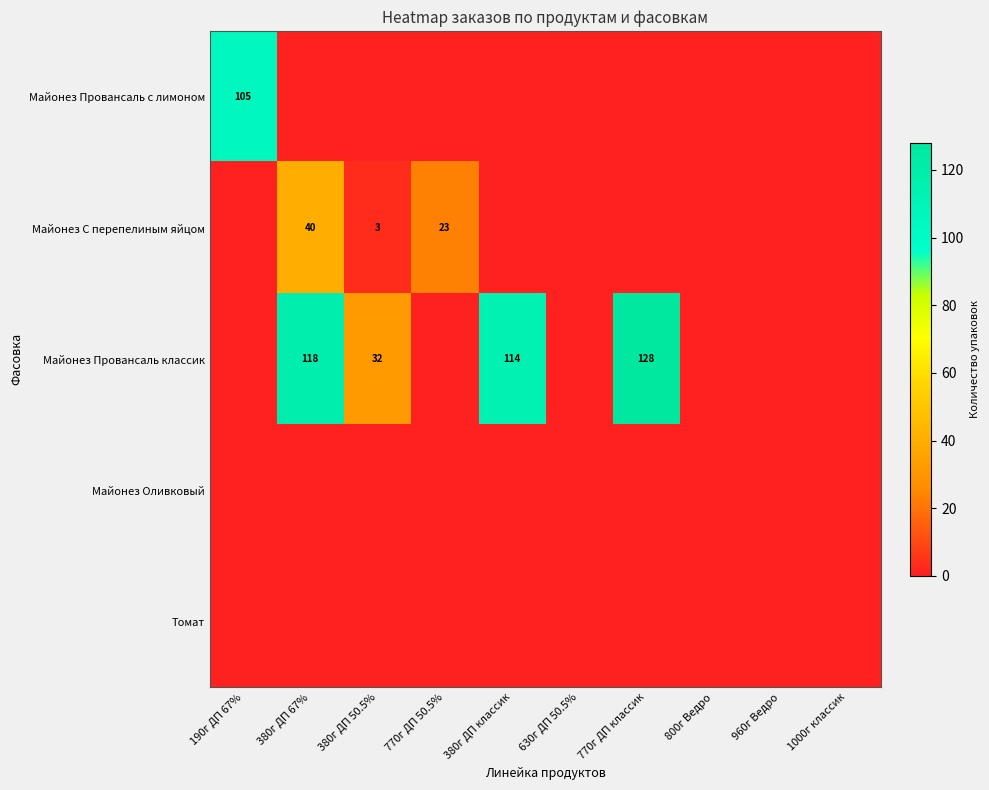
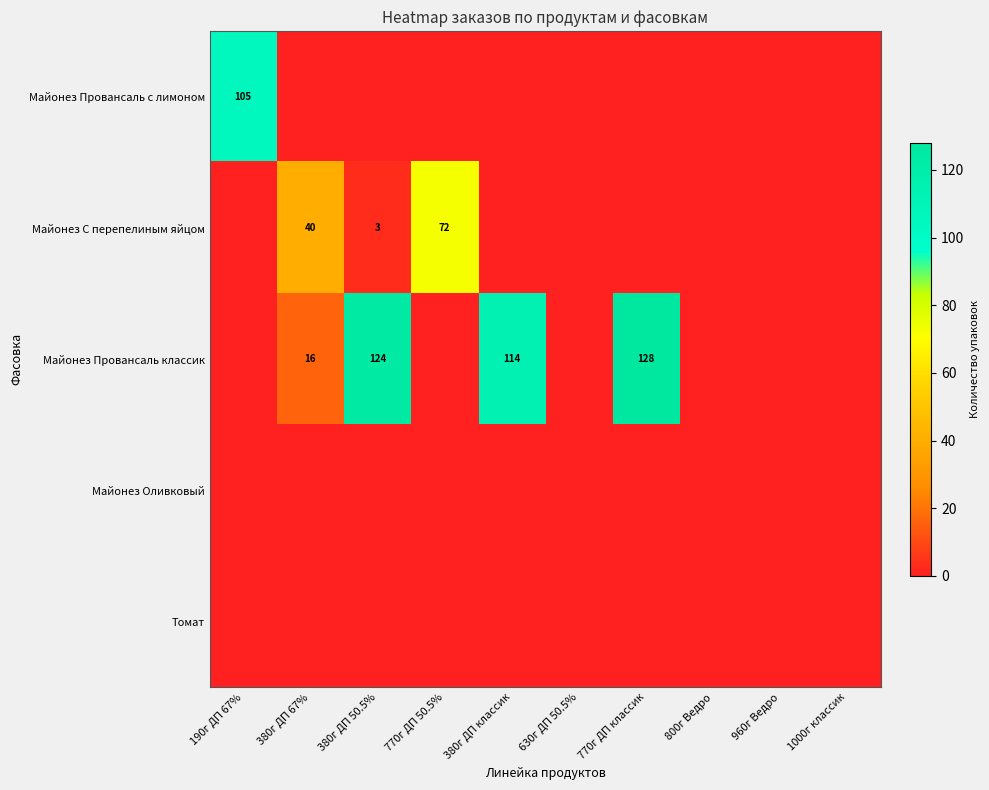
  {
    "Майонез Провансаль с лимоном": {
      "190г ДП 67%": 105
    },
    "Майонез С перепелиным яйцом": {
      "380г ДП 67%": 40,
      "380г ДП 50.5%": 3,
-     "770г ДП 50.5%": 23
+     "770г ДП 50.5%": 72
    },
    "Майонез Провансаль классик": {
-     "380г ДП 67%": 118,
-     "380г ДП 50.5%": 32,
+     "380г ДП 67%": 16,
+     "380г ДП 50.5%": 124,
      "380г ДП классик": 114,
      "770г ДП классик": 128
    }
  }
